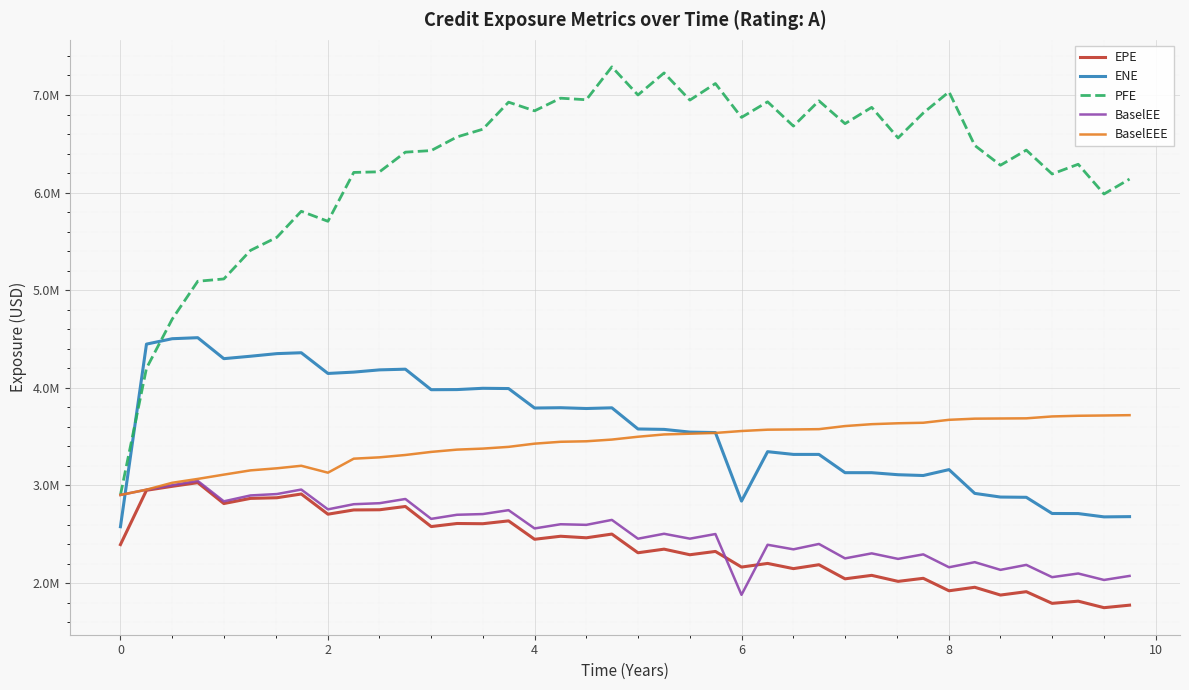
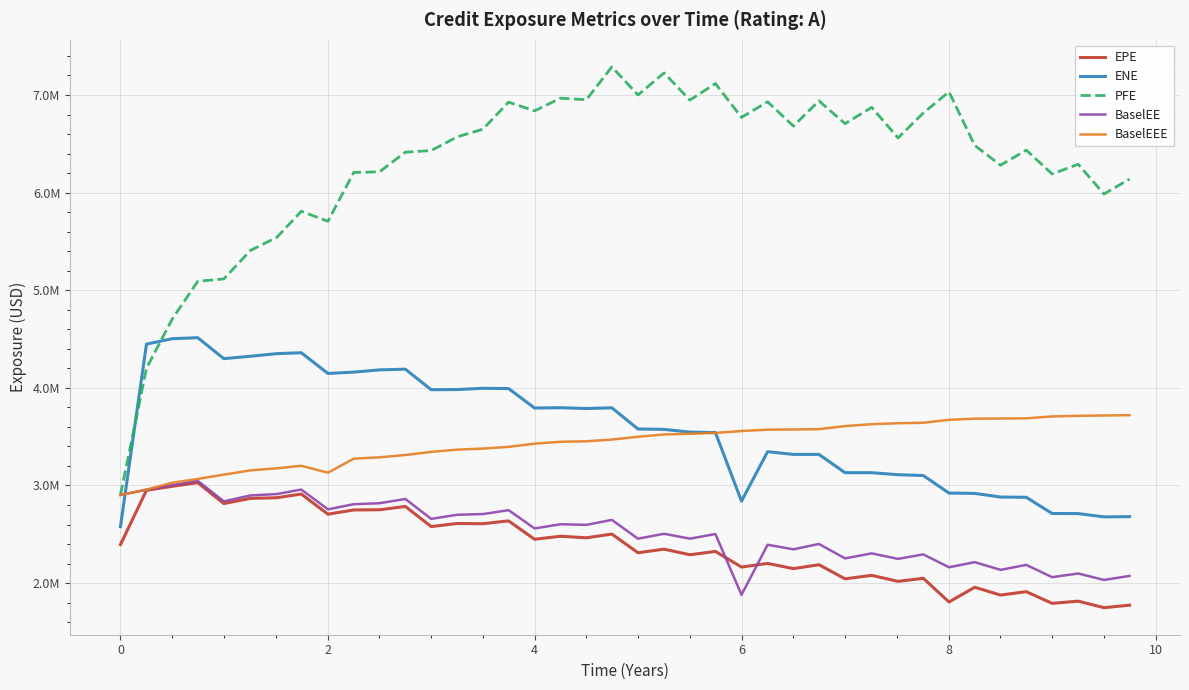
  {
    "EPE": {
      "0": 2400000,
      "2": 2700000,
      "4": 2400000,
      "6": 2200000,
-     "8": 1900000
+     "8": 1800000
    },
    "ENE": {
      "0": 2600000,
      "2": 4100000,
      "4": 3800000,
      "6": 2800000,
-     "8": 3200000
+     "8": 2900000
    },
    "PFE": {
      "2": 5700000,
      "4": 6800000,
      "6": 6800000,
      "8": 7000000
    },
    "BaselEE": {
      "2": 2800000,
      "4": 2600000,
      "6": 1900000,
      "8": 2200000
    },
    "BaselEEE": {
      "2": 3100000,
      "4": 3400000,
      "6": 3600000,
      "8": 3700000
    }
  }
